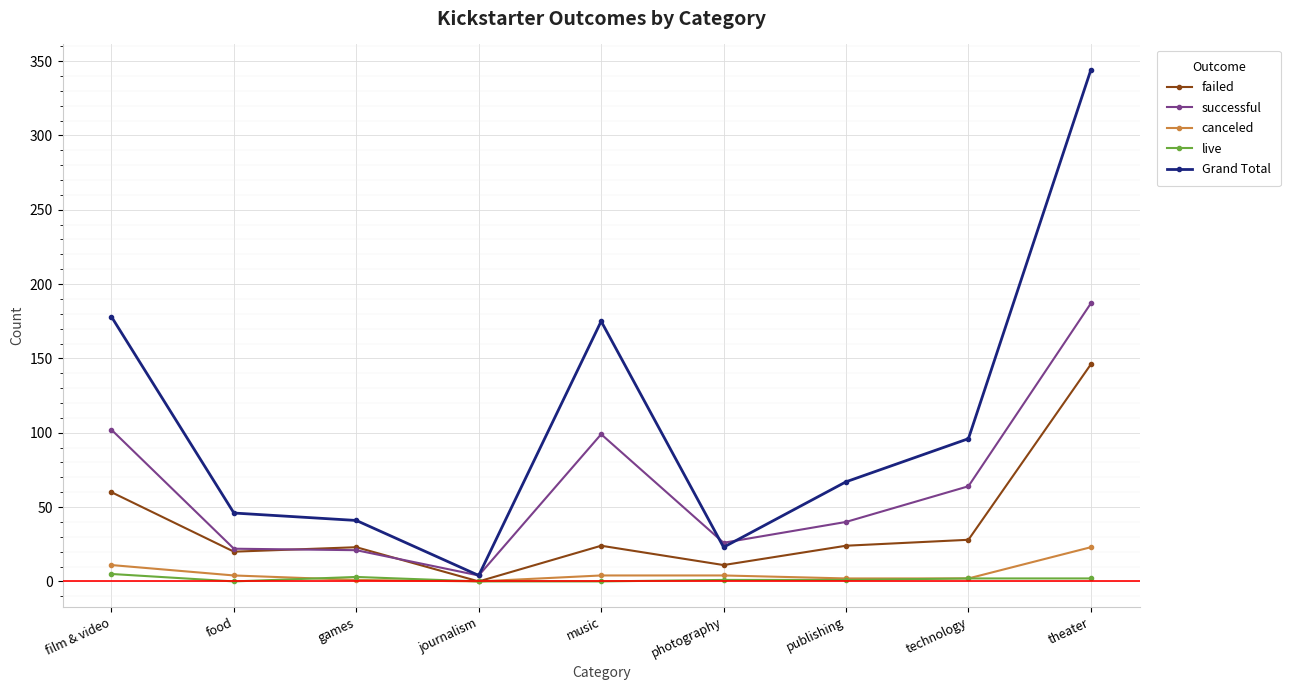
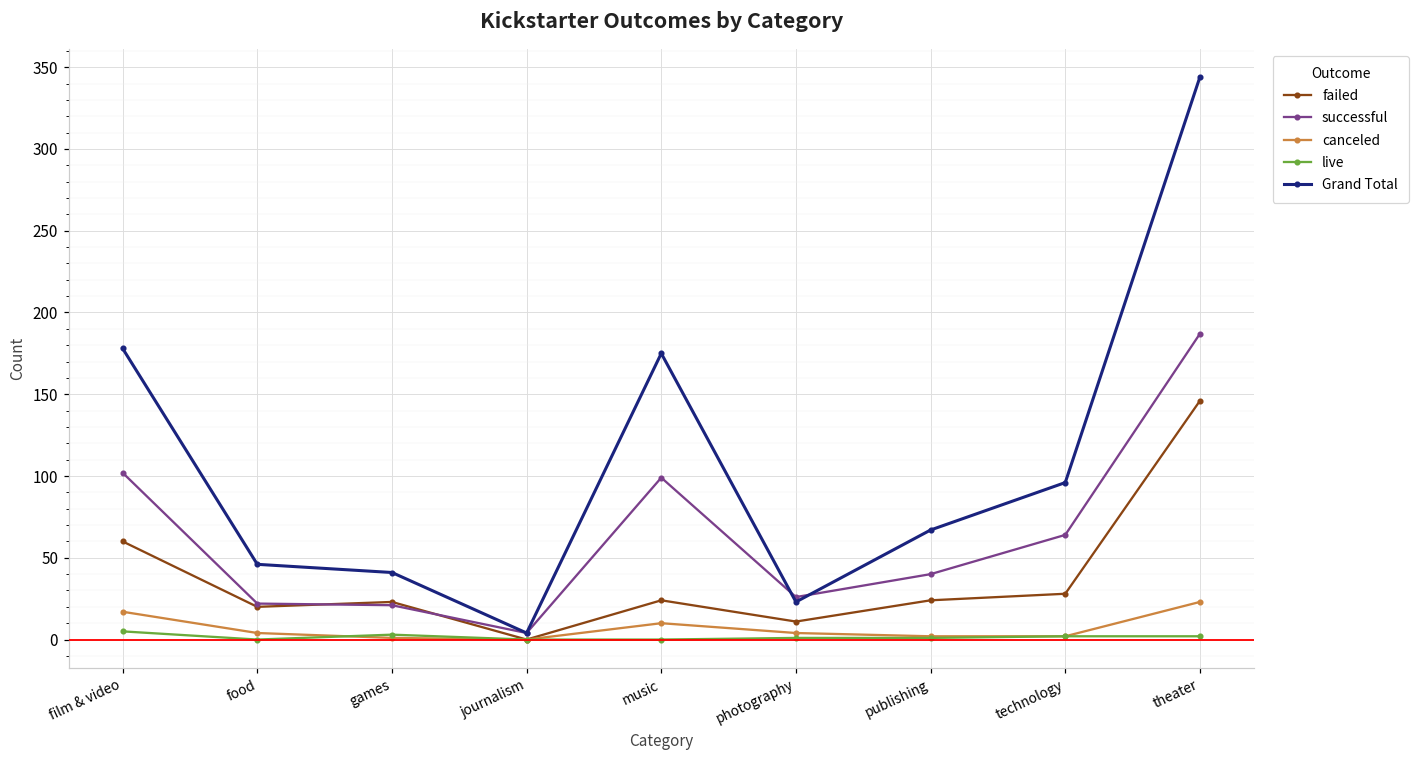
  {
    "failed": {
      "film & video": 60,
      "food": 20,
      "games": 23,
      "music": 24,
      "photography": 11,
      "publishing": 24,
      "technology": 28,
      "theater": 146
    },
    "successful": {
      "film & video": 102,
      "food": 22,
      "games": 21,
      "music": 99,
      "photography": 26,
      "publishing": 40,
      "technology": 64,
      "theater": 187
    },
    "canceled": {
-     "film & video": 11,
+     "film & video": 17,
      "food": 4,
      "games": 1,
-     "music": 4,
+     "music": 10,
      "photography": 4,
      "theater": 23
    },
    "live": {
      "film & video": 5,
      "food": 0,
      "games": 3,
      "music": 0,
      "photography": 1,
      "theater": 2
    },
    "Grand Total": {
      "film & video": 178,
      "food": 46,
      "games": 41,
      "music": 175,
      "photography": 23,
      "publishing": 67,
      "technology": 96,
      "theater": 344
    }
  }
